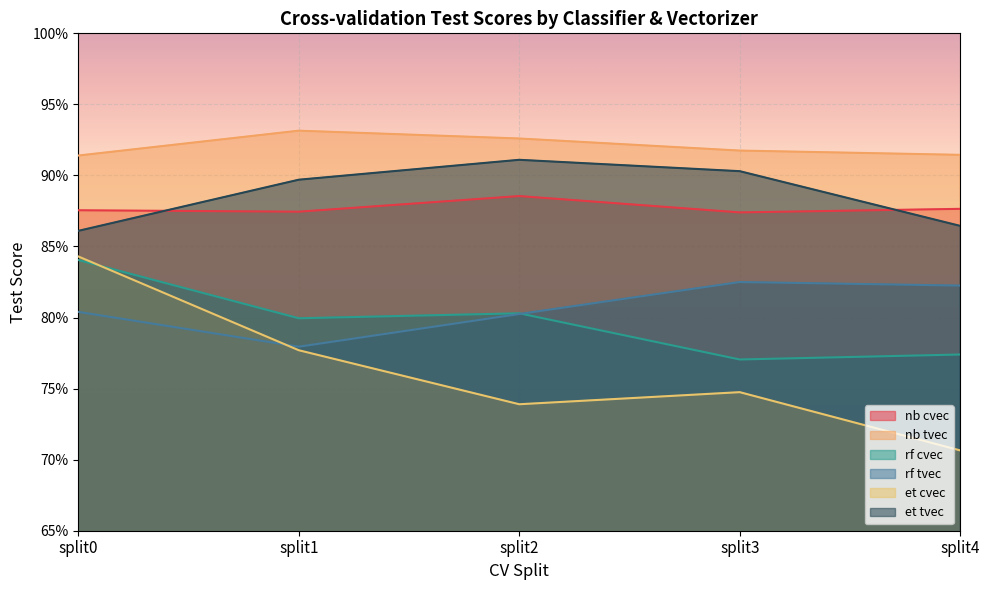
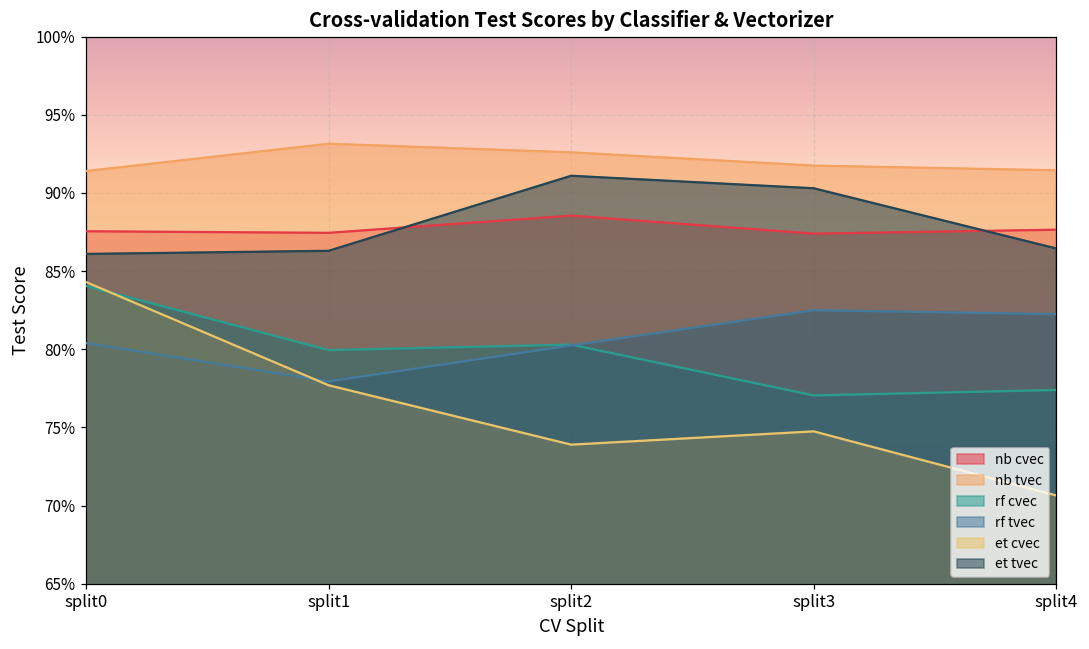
  {
    "nb cvec": {
      "split0": "87.6%",
      "split1": "87.5%",
      "split2": "88.6%",
      "split3": "87.4%",
      "split4": "87.6%"
    },
    "et tvec": {
      "split0": "86.1%",
-     "split1": "89.7%",
+     "split1": "86.3%",
      "split2": "91.1%",
      "split3": "90.3%",
      "split4": "86.5%"
    }
  }
